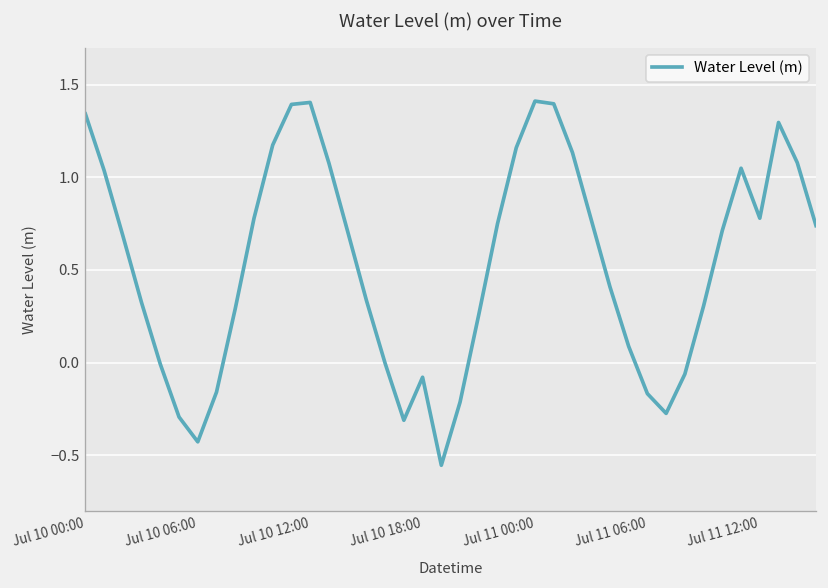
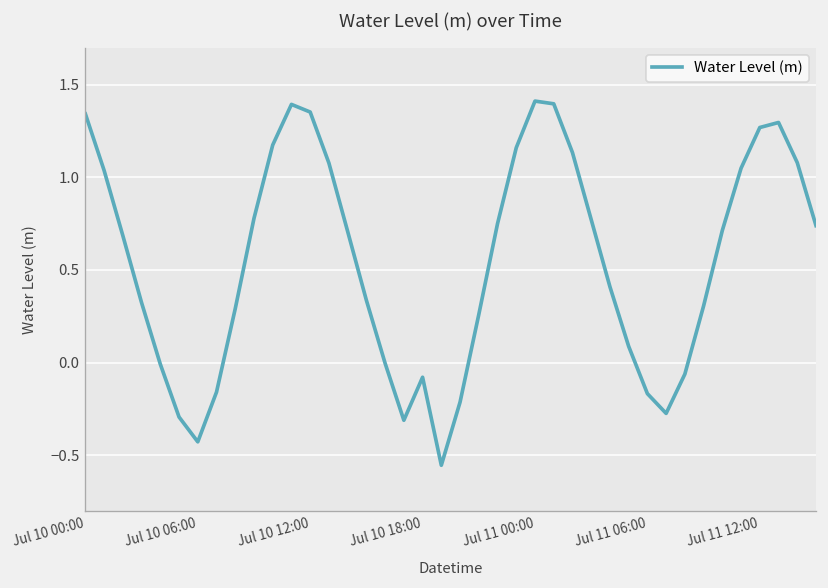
  {
    "Jul 10 00:00": 1.34,
    "Jul 10 06:00": -0.43,
-   "Jul 10 12:00": 1.40,
+   "Jul 10 12:00": 1.35,
    "Jul 10 18:00": -0.08,
    "Jul 11 00:00": 1.41,
    "Jul 11 06:00": -0.17,
-   "Jul 11 12:00": 0.78
+   "Jul 11 12:00": 1.27
  }
